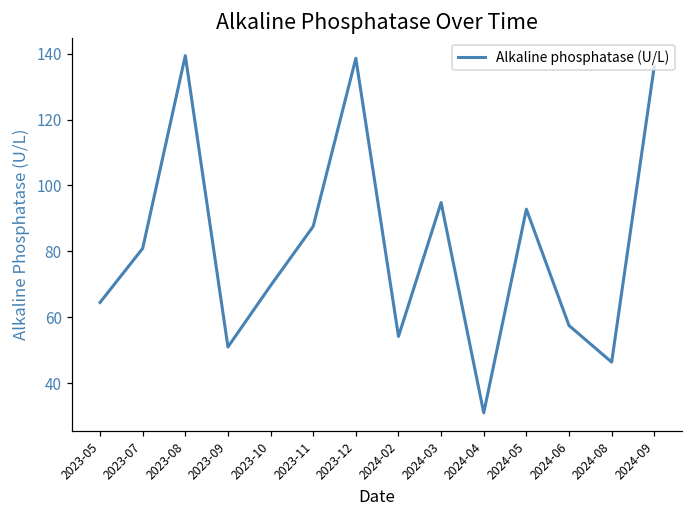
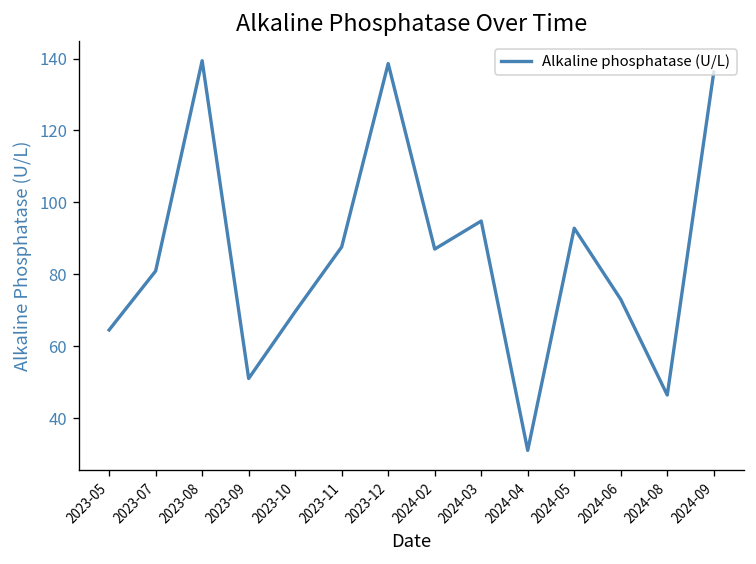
  {
    "2023-05": 65,
    "2023-07": 81,
    "2023-08": 139,
    "2023-09": 51,
    "2023-10": 70,
    "2023-11": 88,
    "2023-12": 139,
-   "2024-02": 54,
+   "2024-02": 87,
    "2024-03": 95,
    "2024-04": 31,
    "2024-05": 93,
-   "2024-06": 58,
+   "2024-06": 73,
    "2024-08": 46
  }
